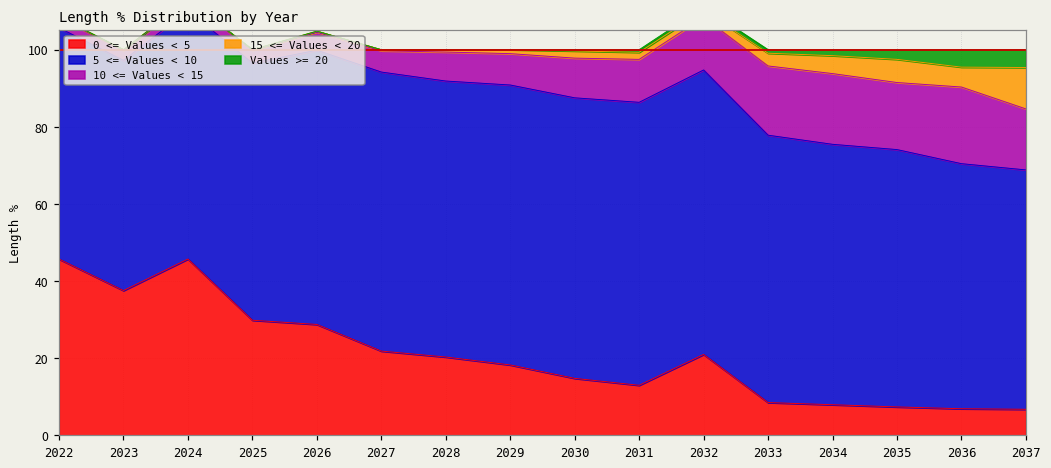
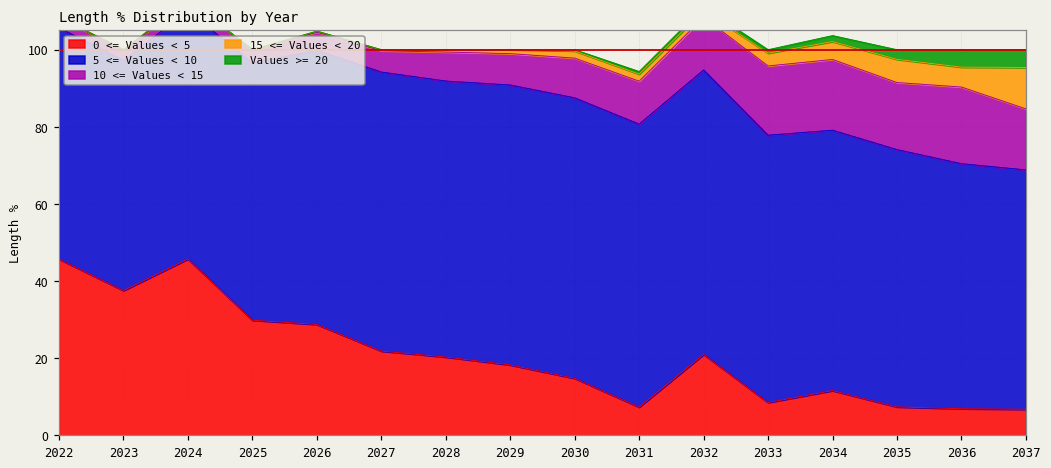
  {
    "0 <= Values < 5": {
      "2022": 46,
      "2023": 38,
      "2024": 46,
      "2025": 30,
      "2026": 29,
      "2027": 22,
      "2028": 20,
      "2029": 18,
      "2030": 15,
-     "2031": 13,
+     "2031": 7,
      "2032": 21,
      "2033": 8,
-     "2034": 8,
+     "2034": 12,
      "2035": 7,
      "2036": 7,
      "2037": 7
    },
    "5 <= Values < 10": {
      "2027": 72,
      "2028": 72,
      "2029": 73,
      "2030": 73,
      "2031": 73,
      "2032": 74,
      "2033": 69,
      "2034": 68,
      "2035": 67,
      "2036": 64,
      "2037": 62
    },
    "10 <= Values < 15": {
      "2029": 8,
      "2030": 10,
      "2031": 11,
      "2033": 18,
      "2034": 18,
      "2035": 17,
      "2036": 20,
      "2037": 16
    },
    "15 <= Values < 20": {
      "2033": 3,
      "2034": 5,
      "2035": 6,
      "2036": 5,
      "2037": 11
    },
    "Values >= 20": {
      "2033": 1,
      "2034": 2,
      "2035": 2,
      "2036": 5,
      "2037": 5
    }
  }
